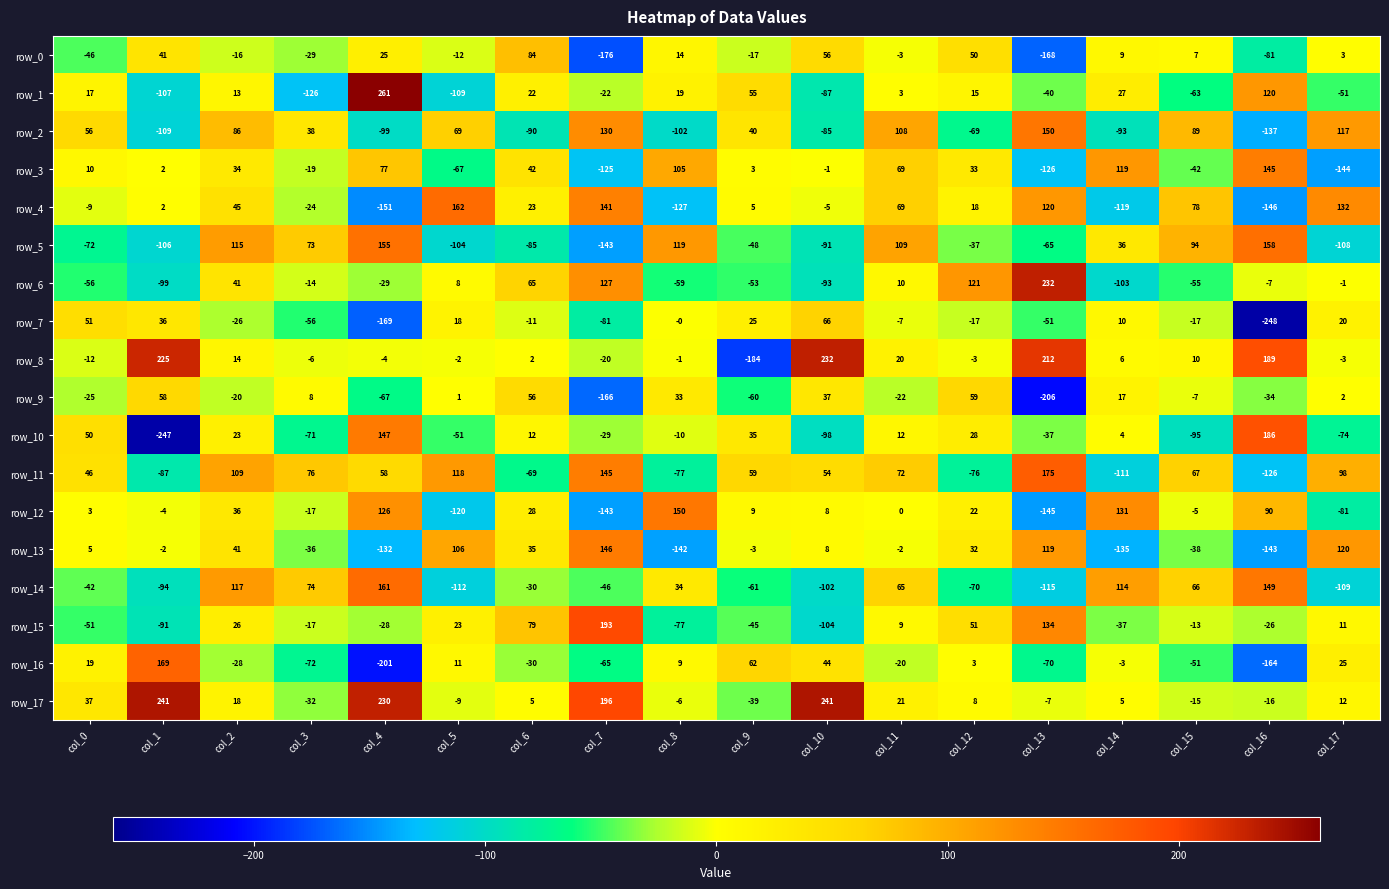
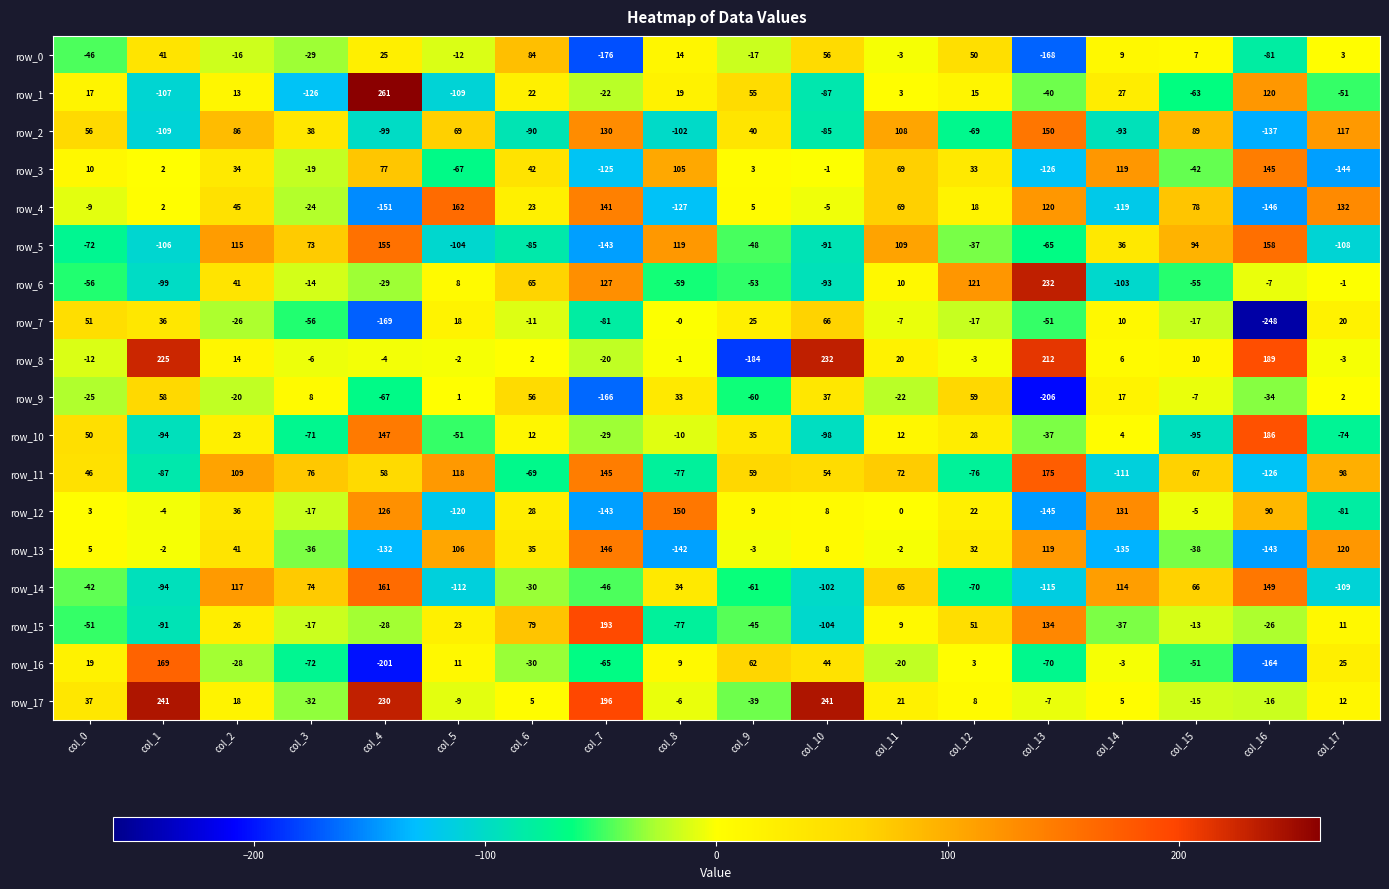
  {
    "row_10": {
      "col_0": 50,
-     "col_1": -247,
+     "col_1": -94,
      "col_2": 23,
      "col_3": -71,
      "col_4": 147,
      "col_5": -51,
      "col_6": 12,
      "col_7": -29,
      "col_8": -10,
      "col_9": 35,
      "col_10": -98,
      "col_11": 12,
      "col_12": 28,
      "col_13": -37,
      "col_14": 4,
      "col_15": -95,
      "col_16": 186,
      "col_17": -74
    }
  }
